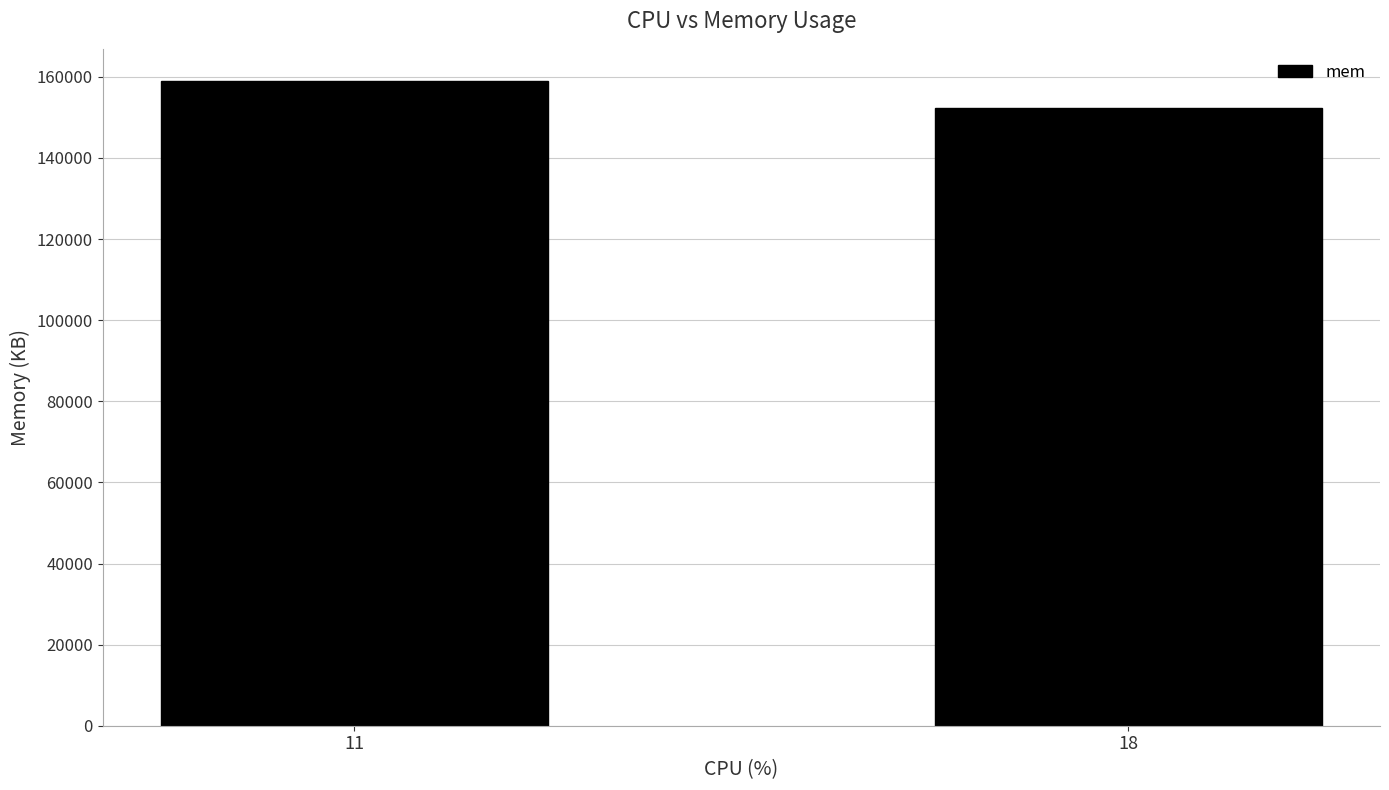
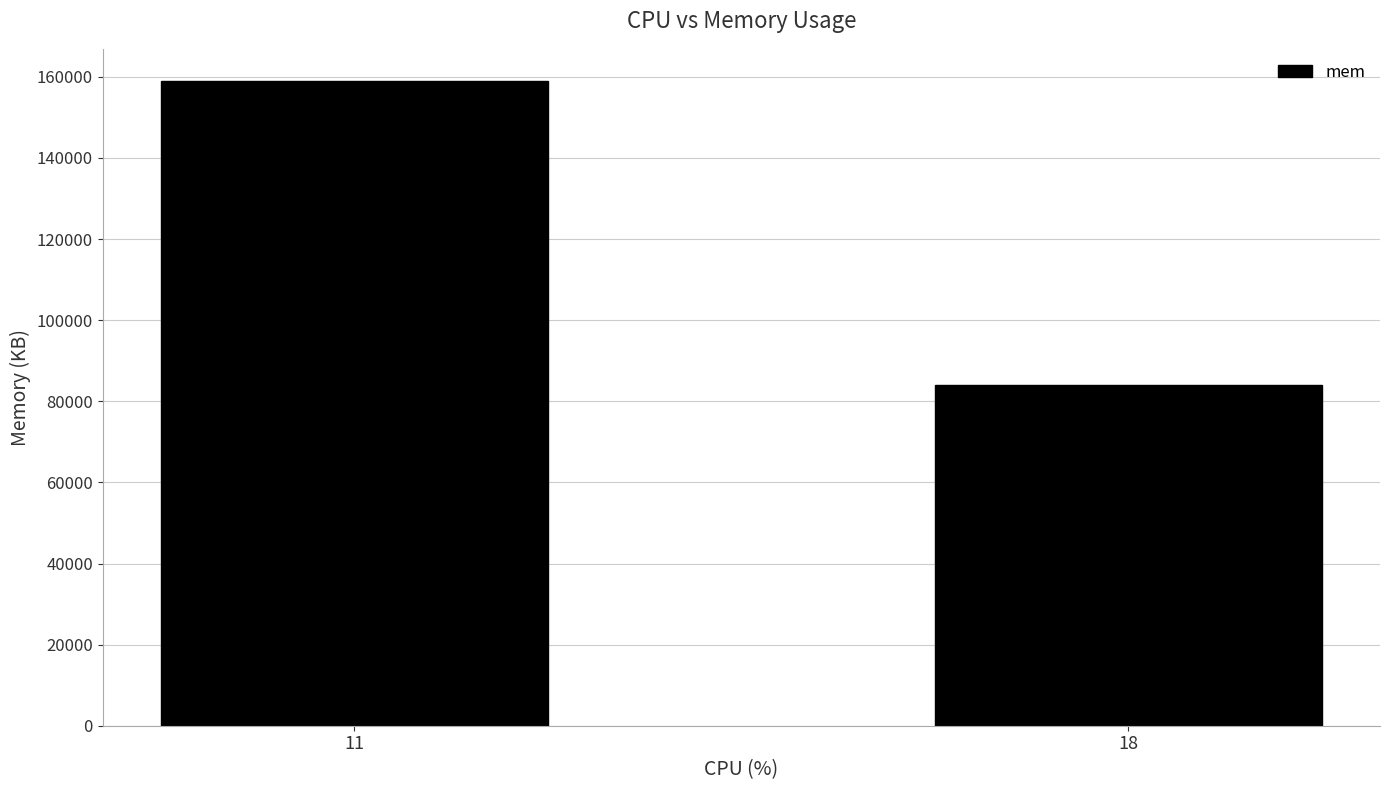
  {
    "11": 159000,
-   "18": 152000
+   "18": 84000
  }
